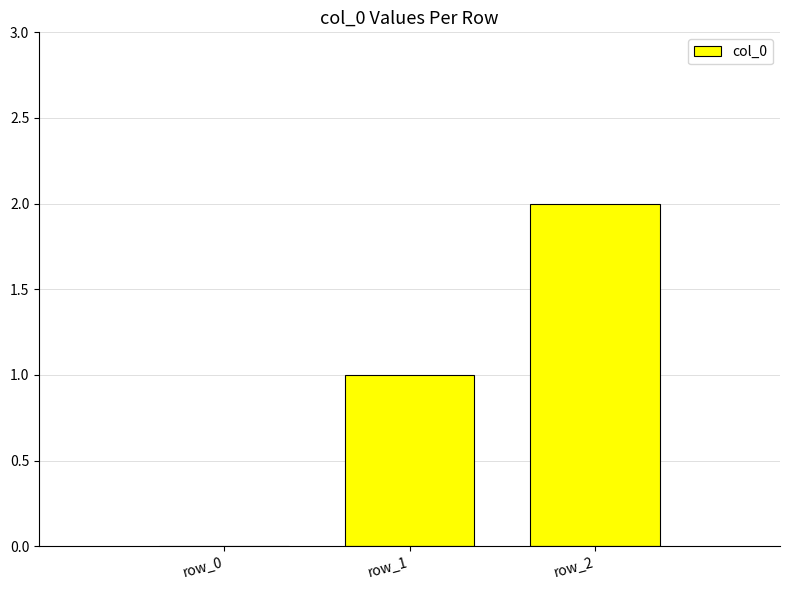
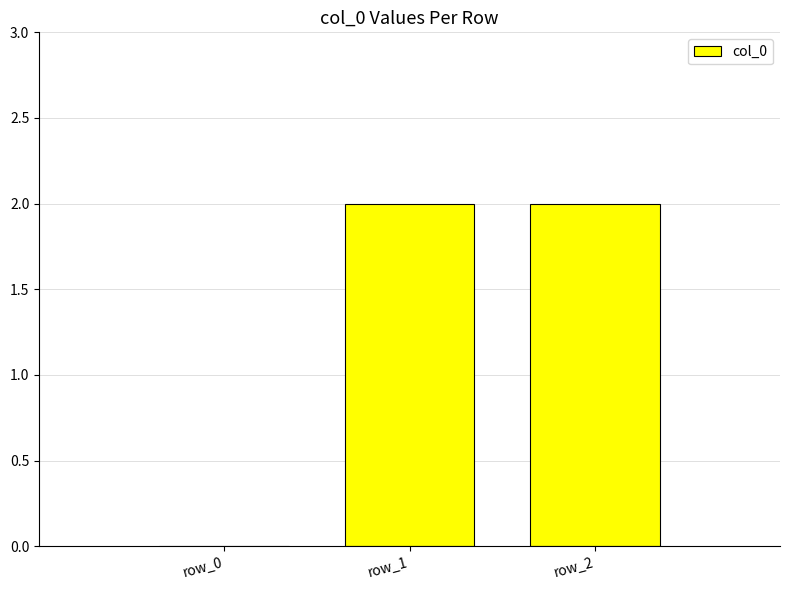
  {
    "row_0": 0,
-   "row_1": 1,
+   "row_1": 2,
    "row_2": 2
  }
